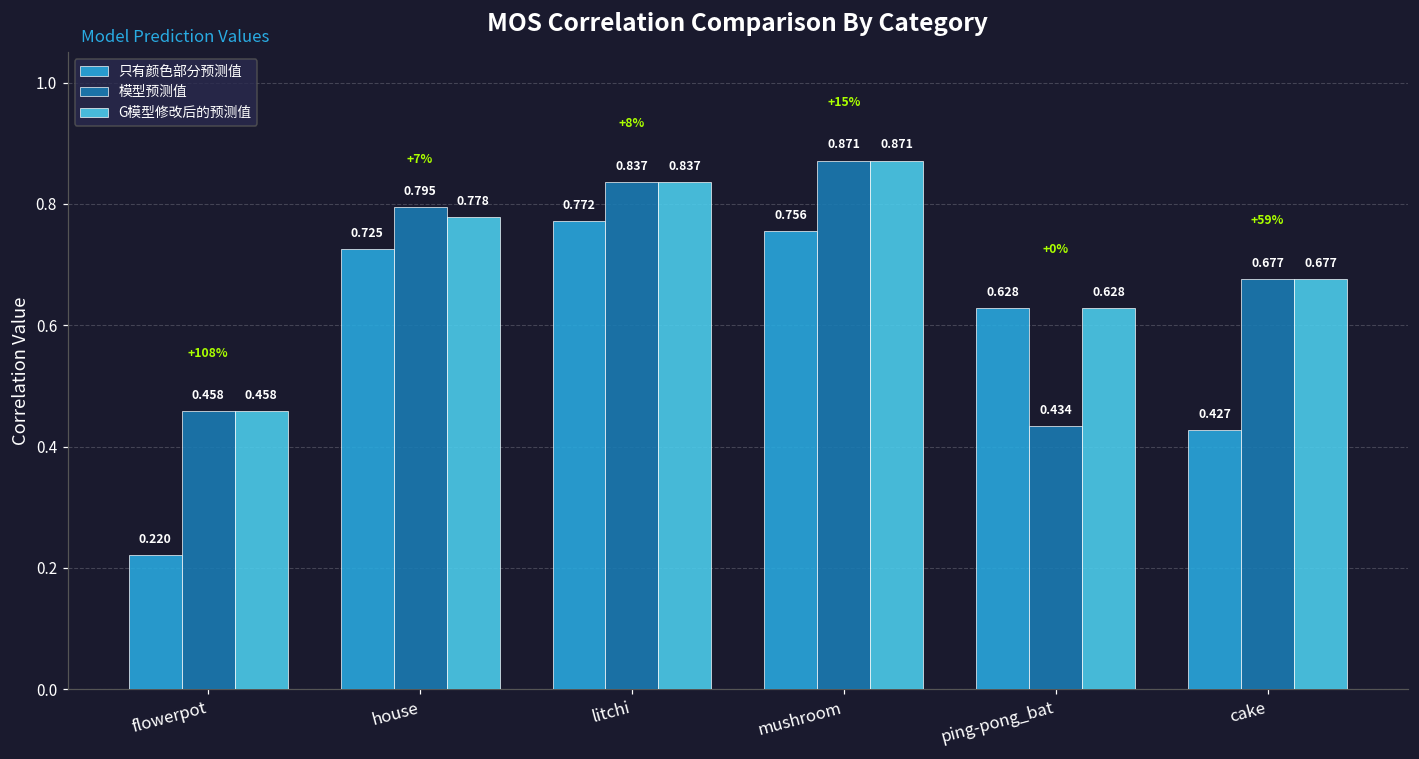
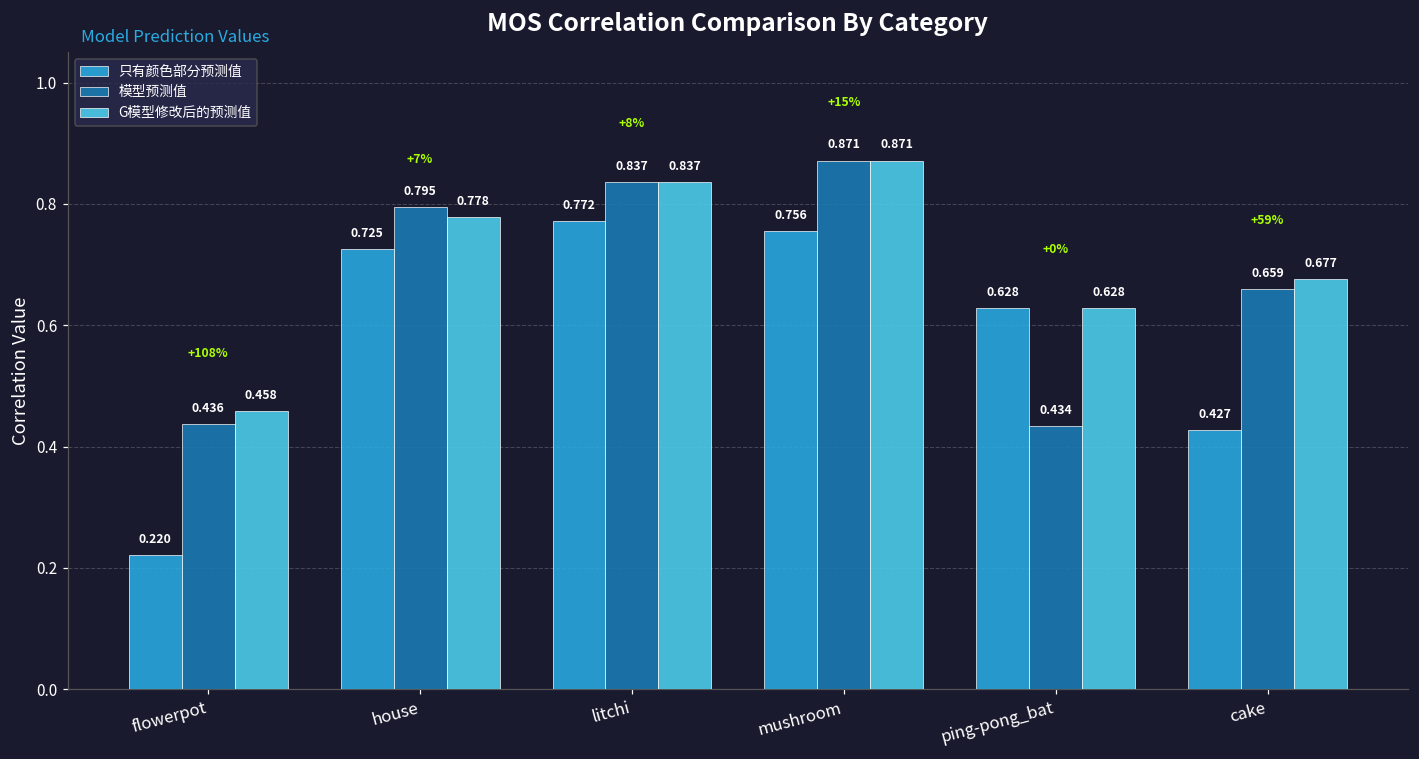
  {
    "模型预测值": {
-     "flowerpot": 0.458,
+     "flowerpot": 0.436,
      "house": 0.795,
      "litchi": 0.837,
      "mushroom": 0.871,
      "ping-pong_bat": 0.434,
-     "cake": 0.677
+     "cake": 0.659
    }
  }
